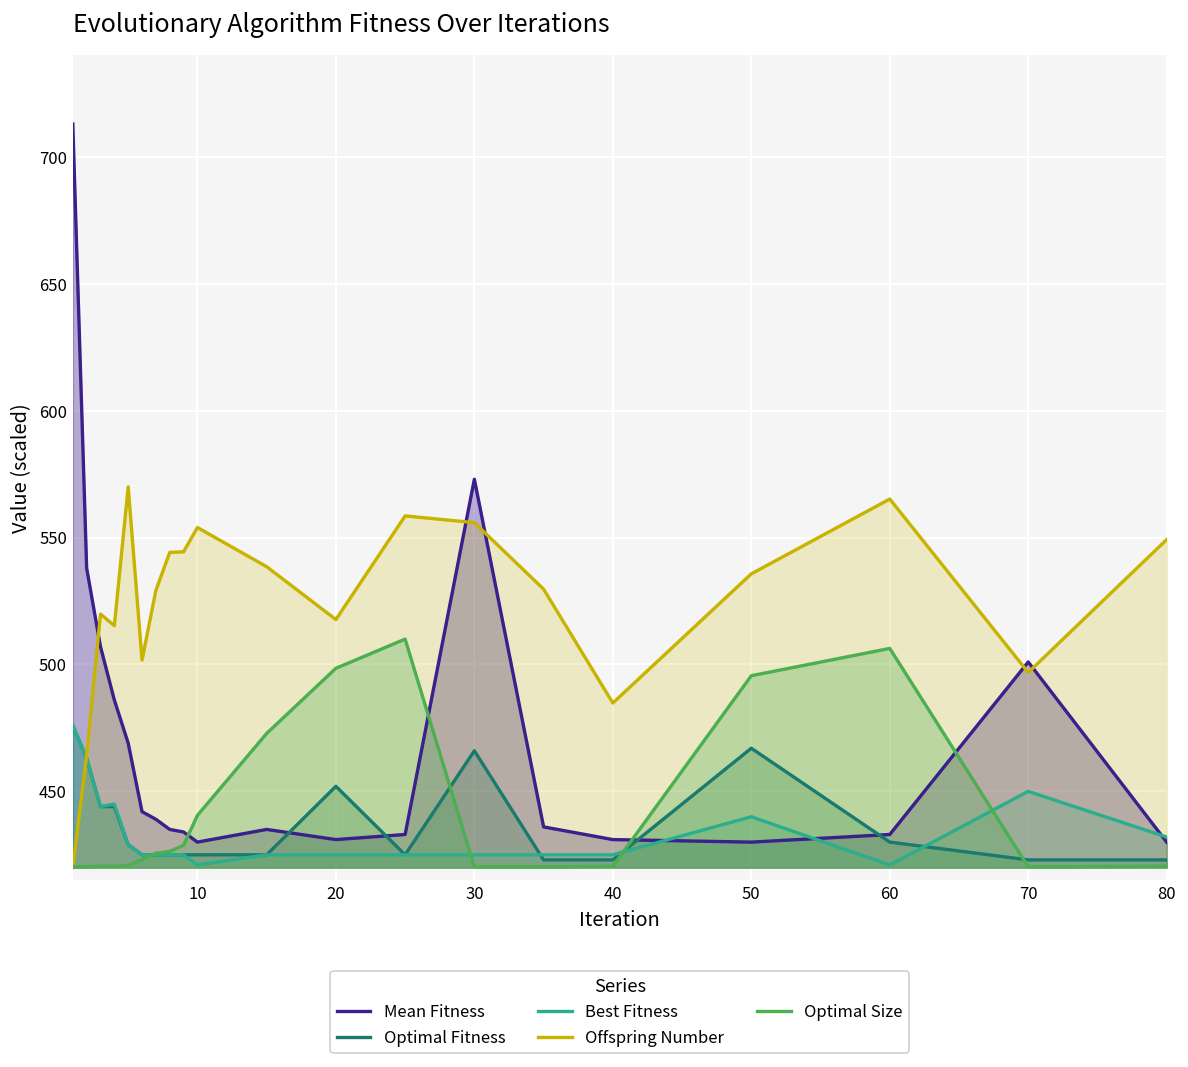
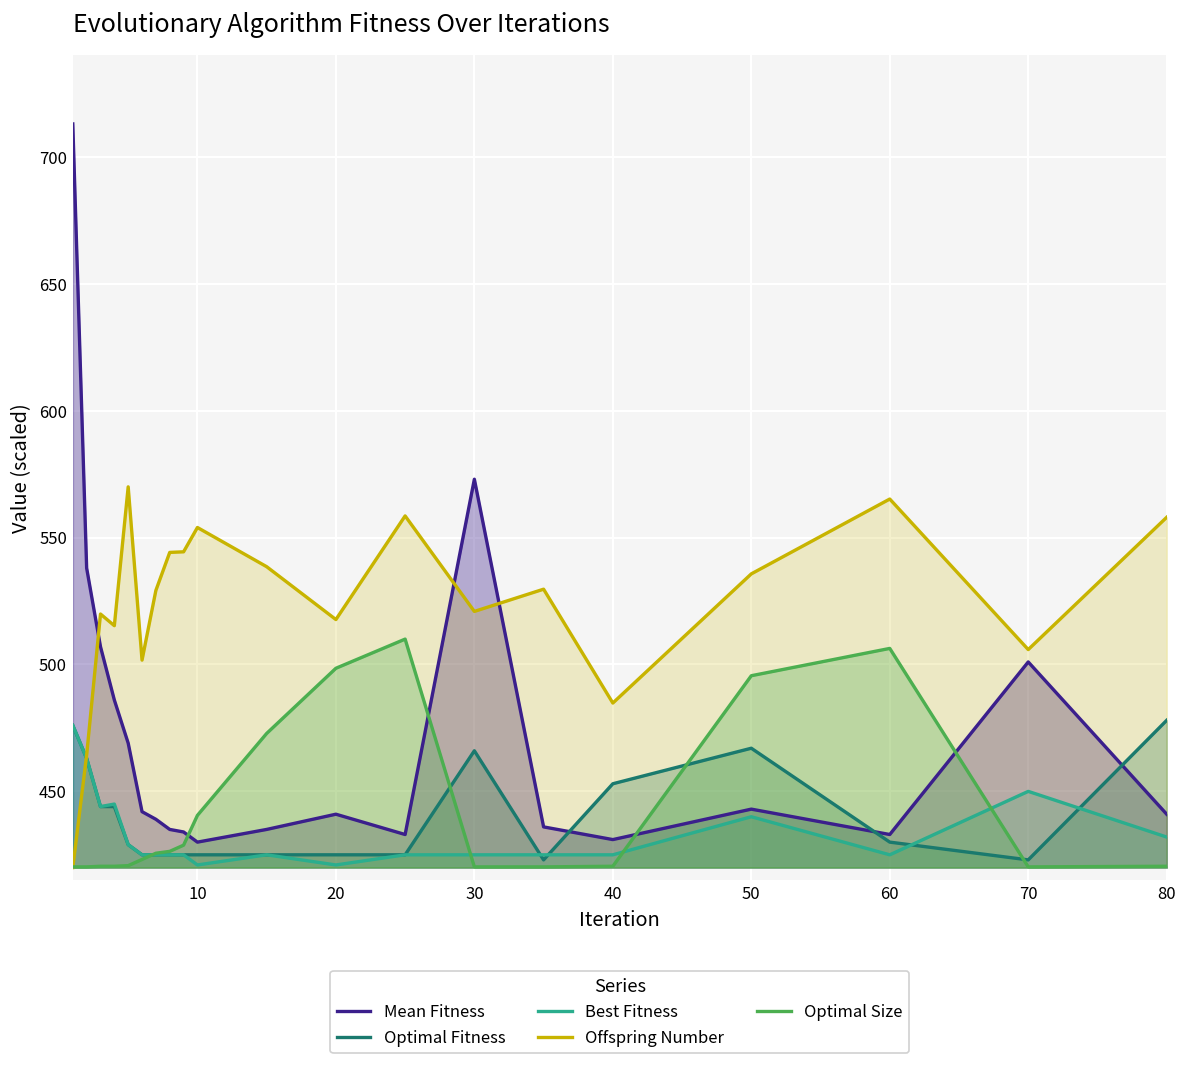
  {
    "Mean Fitness": {
      "10": 430,
-     "20": 431,
+     "20": 441,
      "30": 573,
      "40": 431,
-     "50": 430,
+     "50": 443,
      "60": 433,
      "70": 501,
-     "80": 430
+     "80": 441
    },
    "Optimal Fitness": {
      "10": 425,
-     "20": 452,
+     "20": 425,
      "30": 466,
-     "40": 423,
+     "40": 453,
      "50": 467,
      "60": 430,
      "70": 423,
-     "80": 423
+     "80": 478
    },
    "Best Fitness": {
      "10": 421,
-     "20": 425,
+     "20": 421,
      "30": 425,
      "40": 425,
      "50": 440,
-     "60": 421,
+     "60": 425,
      "70": 450,
      "80": 432
    },
    "Offspring Number": {
      "10": 554,
      "20": 518,
-     "30": 556,
+     "30": 521,
      "40": 485,
      "50": 536,
      "60": 565,
-     "70": 497,
-     "80": 549
+     "70": 506,
+     "80": 558
    },
    "Optimal Size": {
      "10": 441,
      "20": 499,
      "30": 420,
      "40": 420,
      "50": 496,
      "60": 506,
      "70": 420,
      "80": 420
    }
  }
